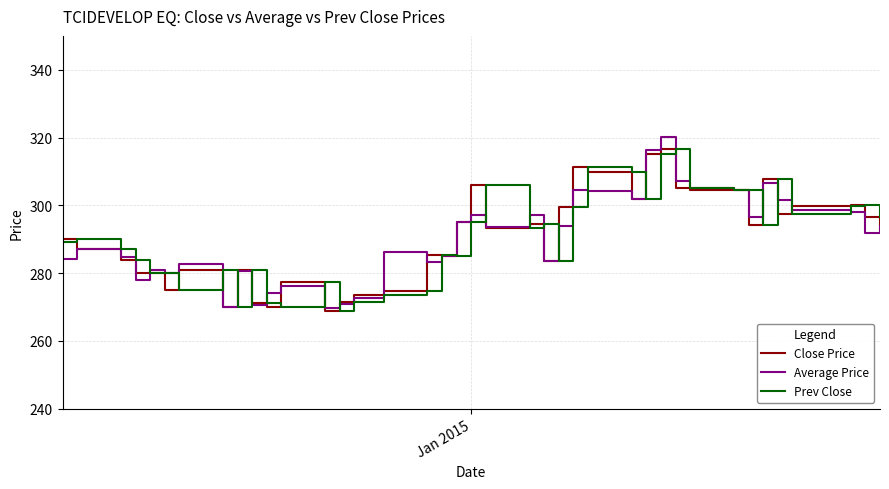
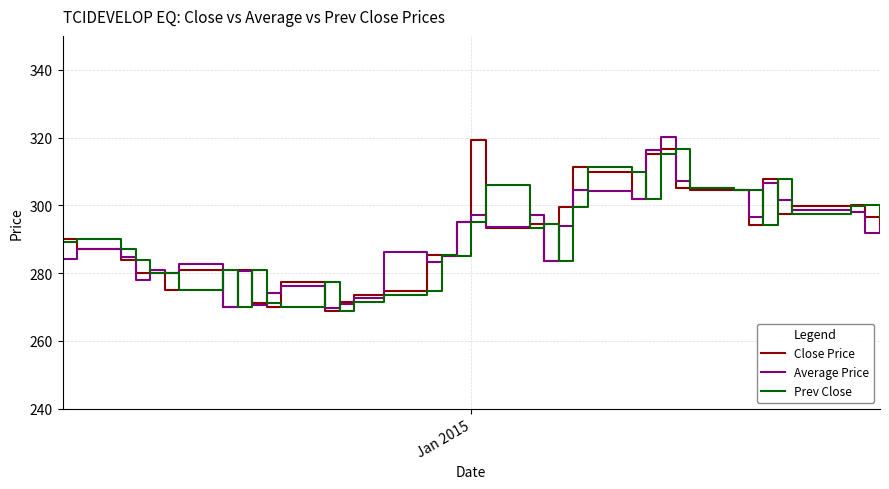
  {
    "Close Price": {
-     "Jan 2015": 306
+     "Jan 2015": 319
    },
    "Average Price": {
      "Jan 2015": 297
    },
    "Prev Close": {
      "Jan 2015": 295
    }
  }
